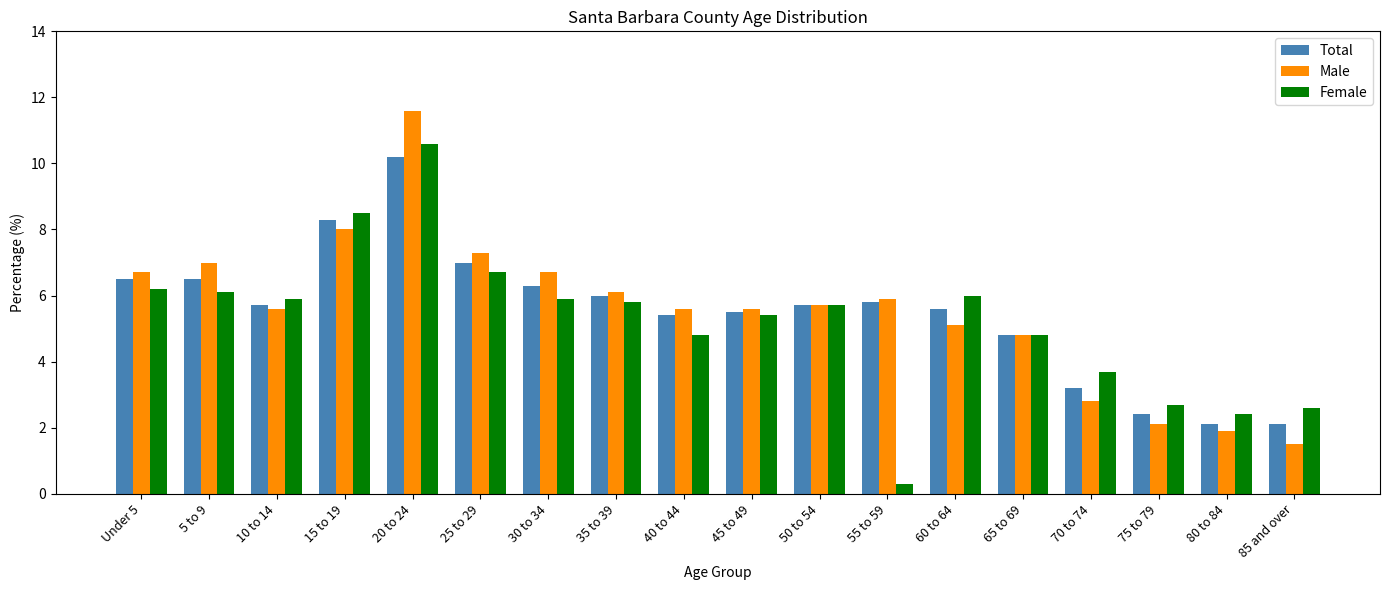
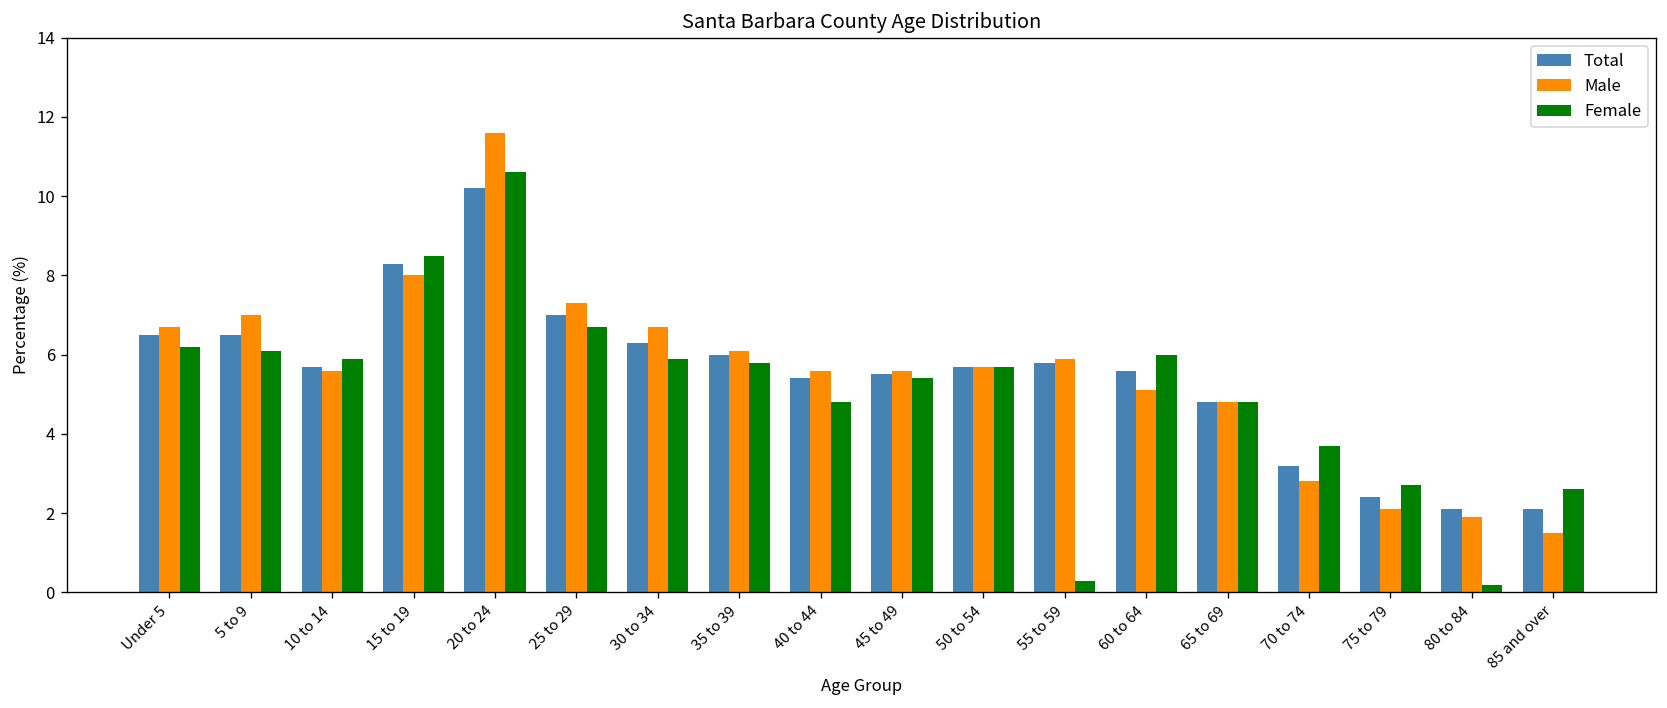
  {
    "Total": {
      "Under 5": 6.5,
      "5 to 9": 6.5,
      "10 to 14": 5.7,
      "15 to 19": 8.3,
      "20 to 24": 10.2,
      "25 to 29": 7.0,
      "30 to 34": 6.3,
      "35 to 39": 6.0,
      "40 to 44": 5.4,
      "45 to 49": 5.5,
      "50 to 54": 5.7,
      "55 to 59": 5.8,
      "60 to 64": 5.6,
      "65 to 69": 4.8,
      "70 to 74": 3.2,
      "75 to 79": 2.4,
      "80 to 84": 2.1,
      "85 and over": 2.1
    },
    "Male": {
      "Under 5": 6.7,
      "5 to 9": 7.0,
      "10 to 14": 5.6,
      "15 to 19": 8.0,
      "20 to 24": 11.6,
      "25 to 29": 7.3,
      "30 to 34": 6.7,
      "35 to 39": 6.1,
      "40 to 44": 5.6,
      "45 to 49": 5.6,
      "50 to 54": 5.7,
      "55 to 59": 5.9,
      "60 to 64": 5.1,
      "65 to 69": 4.8,
      "70 to 74": 2.8,
      "75 to 79": 2.1,
      "80 to 84": 1.9,
      "85 and over": 1.5
    },
    "Female": {
      "Under 5": 6.2,
      "5 to 9": 6.1,
      "10 to 14": 5.9,
      "15 to 19": 8.5,
      "20 to 24": 10.6,
      "25 to 29": 6.7,
      "30 to 34": 5.9,
      "35 to 39": 5.8,
      "40 to 44": 4.8,
      "45 to 49": 5.4,
      "50 to 54": 5.7,
      "55 to 59": 0.3,
      "60 to 64": 6.0,
      "65 to 69": 4.8,
      "70 to 74": 3.7,
      "75 to 79": 2.7,
-     "80 to 84": 2.4,
+     "80 to 84": 0.2,
      "85 and over": 2.6
    }
  }
